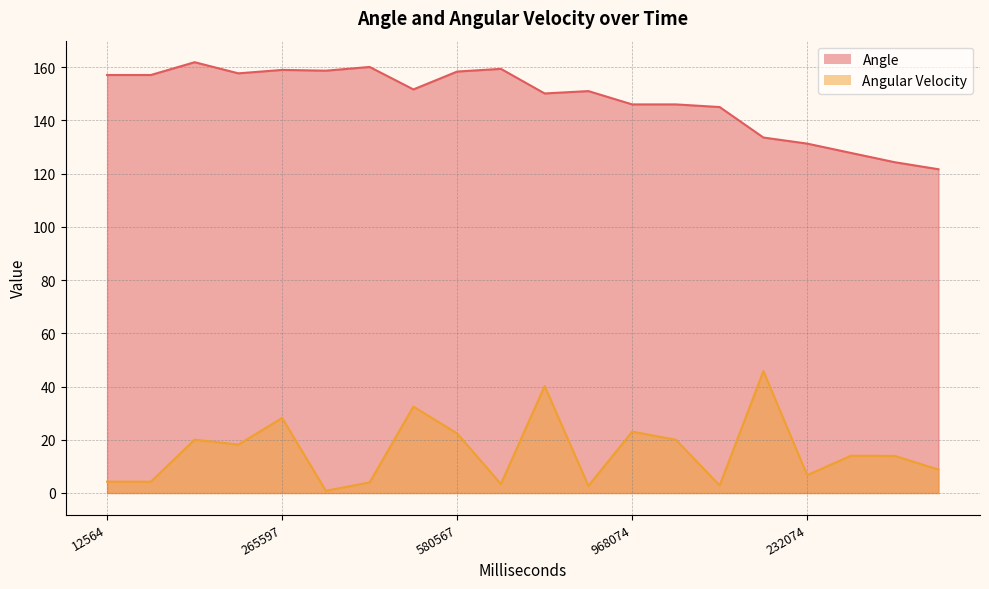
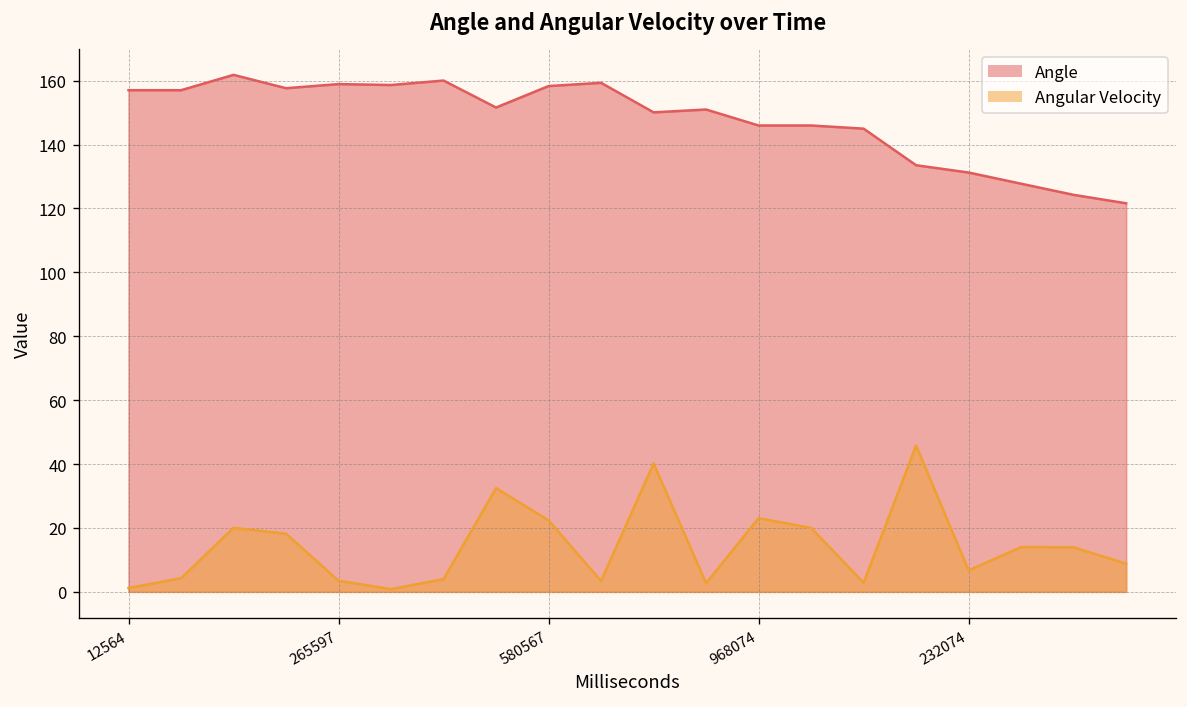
  {
    "Angle": {
      "12564": 157,
      "265597": 159,
      "580567": 158,
      "968074": 146,
      "232074": 131
    },
    "Angular Velocity": {
-     "12564": 4,
-     "265597": 28,
+     "12564": 1,
+     "265597": 3,
      "580567": 22,
      "968074": 23,
      "232074": 7
    }
  }
